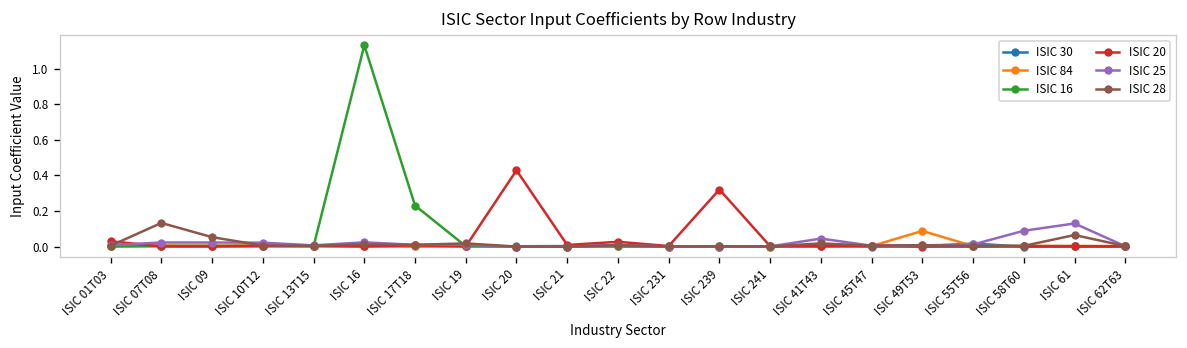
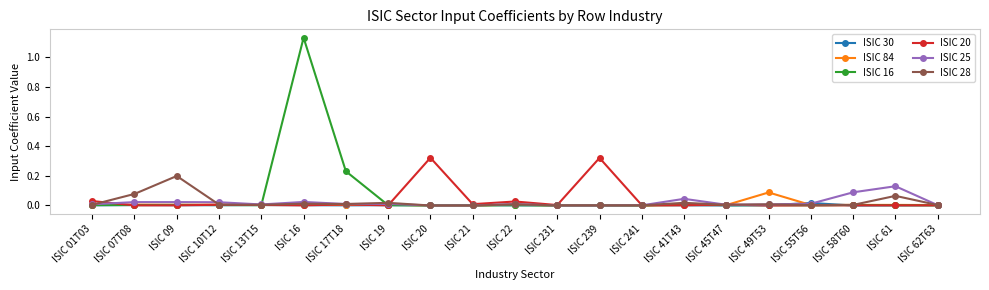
  {
    "ISIC 84": {
      "ISIC 49T53": 0.09
    },
    "ISIC 16": {
      "ISIC 16": 1.13,
      "ISIC 17T18": 0.23
    },
    "ISIC 20": {
      "ISIC 01T03": 0.03,
-     "ISIC 20": 0.43,
+     "ISIC 20": 0.32,
      "ISIC 239": 0.32
    },
    "ISIC 25": {
      "ISIC 09": 0.02,
      "ISIC 41T43": 0.05,
      "ISIC 58T60": 0.09,
      "ISIC 61": 0.13
    },
    "ISIC 28": {
-     "ISIC 07T08": 0.13,
-     "ISIC 09": 0.05,
+     "ISIC 07T08": 0.08,
+     "ISIC 09": 0.20,
      "ISIC 61": 0.07
    }
  }
